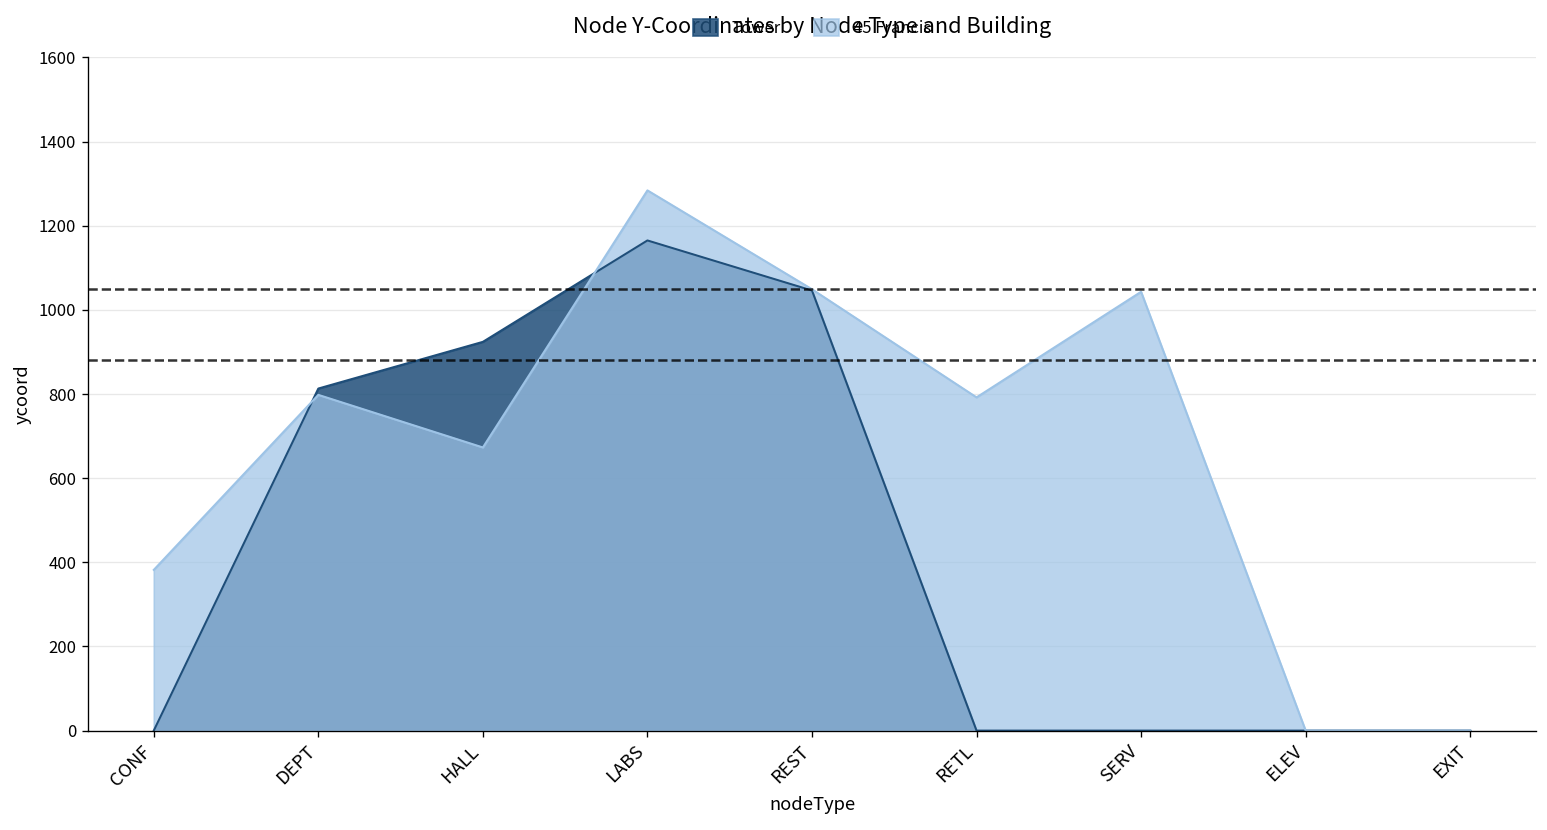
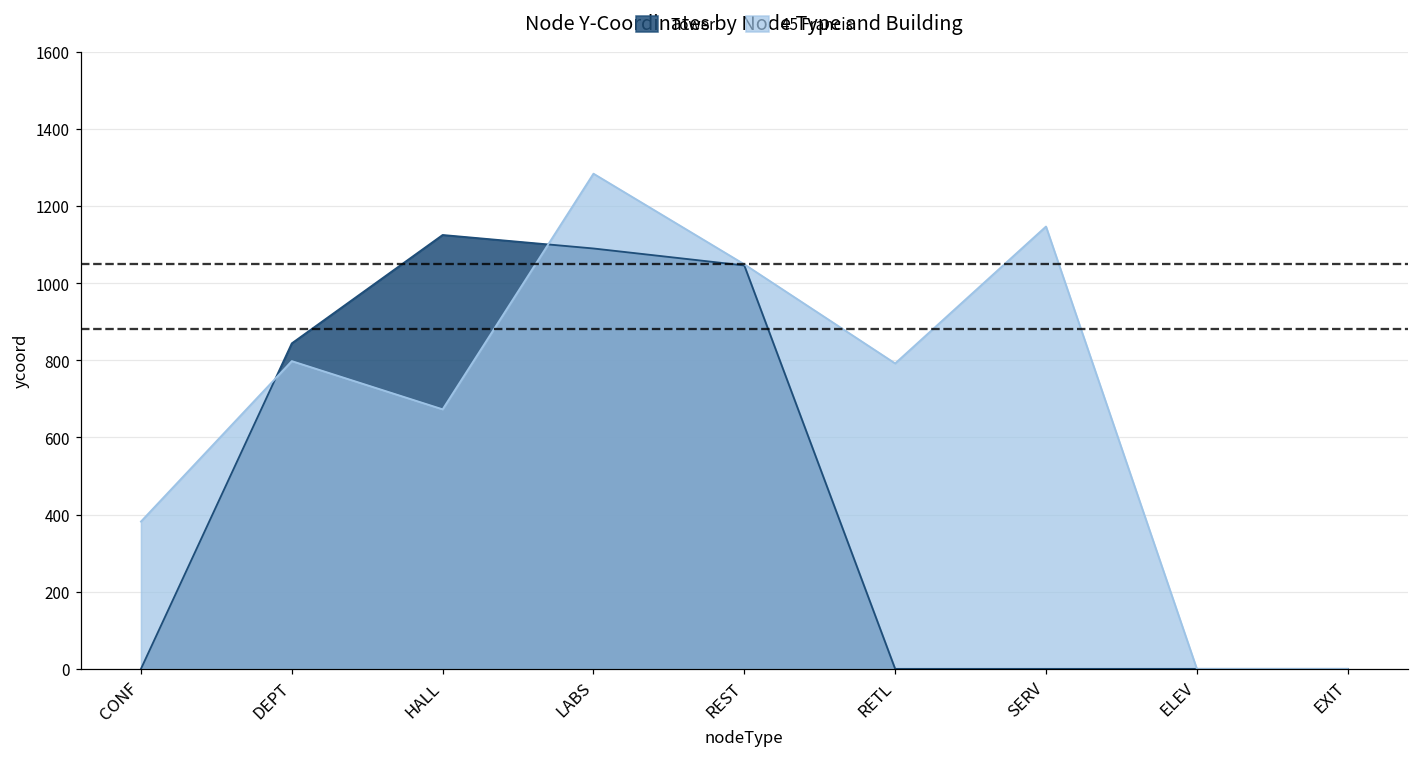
  {
    "Tower": {
      "CONF": 0,
-     "DEPT": 810,
-     "HALL": 920,
-     "LABS": 1170,
+     "DEPT": 840,
+     "HALL": 1130,
+     "LABS": 1090,
      "RETL": 0,
      "SERV": 0
    },
    "45 Francis": {
      "CONF": 380,
      "DEPT": 800,
      "HALL": 670,
      "LABS": 1280,
      "RETL": 790,
-     "SERV": 1040
+     "SERV": 1150
    }
  }
